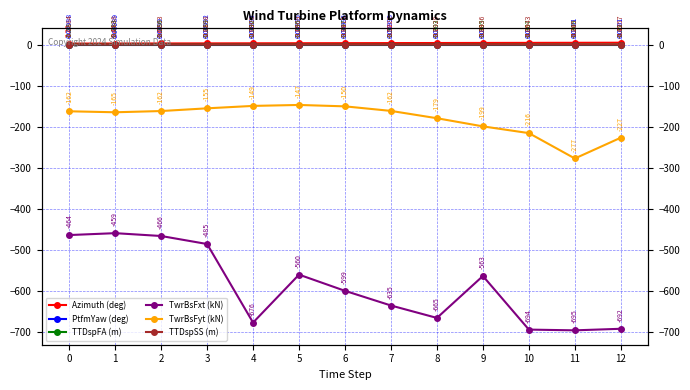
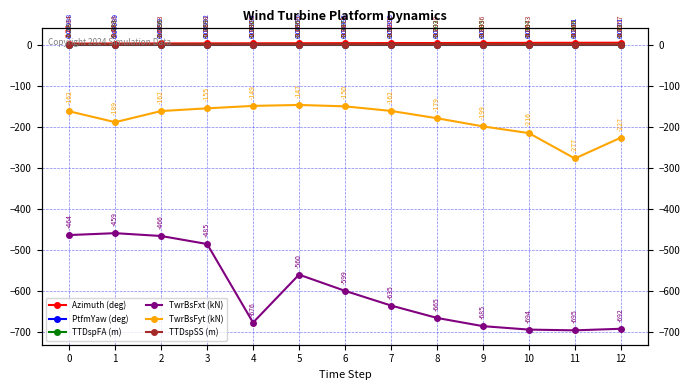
  {
    "TwrBsFxt (kN)": {
      "0": -464,
      "1": -459,
      "2": -466,
      "3": -485,
      "4": -676,
      "5": -560,
      "6": -599,
      "7": -635,
      "8": -665,
-     "9": -563,
+     "9": -685,
      "10": -694,
      "11": -695,
      "12": -692
    },
    "TwrBsFyt (kN)": {
      "0": -162,
-     "1": -165,
+     "1": -189,
      "2": -162,
      "3": -155,
      "4": -149,
      "5": -147,
      "6": -150,
      "7": -162,
      "8": -179,
      "9": -199,
      "10": -216,
      "11": -277,
      "12": -227
    }
  }
